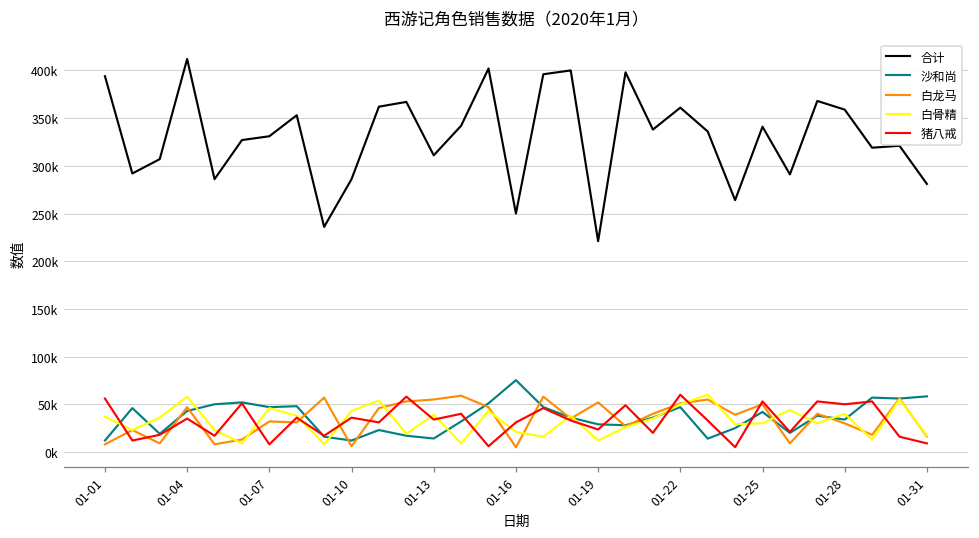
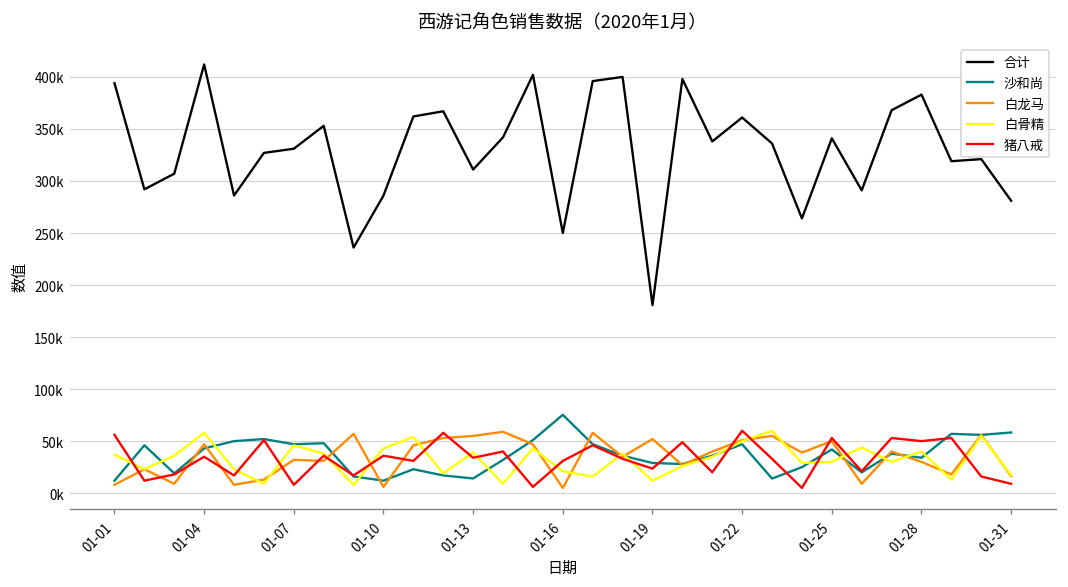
  {
    "合计": {
      "01-01": 390000,
      "01-04": 410000,
      "01-07": 330000,
      "01-10": 290000,
      "01-13": 310000,
      "01-16": 250000,
-     "01-19": 220000,
+     "01-19": 180000,
      "01-22": 360000,
      "01-25": 340000,
-     "01-28": 360000,
+     "01-28": 380000,
      "01-31": 280000
    },
    "沙和尚": {
      "01-01": 10000,
      "01-04": 40000,
      "01-10": 10000,
      "01-13": 10000,
      "01-16": 80000,
      "01-19": 30000,
      "01-22": 50000,
      "01-25": 40000,
      "01-28": 30000,
      "01-31": 60000
    },
    "白龙马": {
      "01-01": 10000,
      "01-04": 50000,
      "01-07": 30000,
      "01-10": 10000,
      "01-13": 60000,
      "01-16": 10000,
      "01-19": 50000,
      "01-25": 50000,
      "01-28": 30000
    },
    "白骨精": {
      "01-01": 40000,
      "01-04": 60000,
      "01-10": 40000,
      "01-13": 40000,
      "01-16": 20000,
      "01-19": 10000,
      "01-25": 30000,
      "01-28": 40000
    },
    "猪八戒": {
      "01-01": 60000,
      "01-04": 40000,
      "01-07": 10000,
      "01-10": 40000,
      "01-13": 30000,
      "01-16": 30000,
      "01-19": 20000,
      "01-22": 60000,
      "01-25": 50000,
      "01-28": 50000,
      "01-31": 10000
    }
  }
